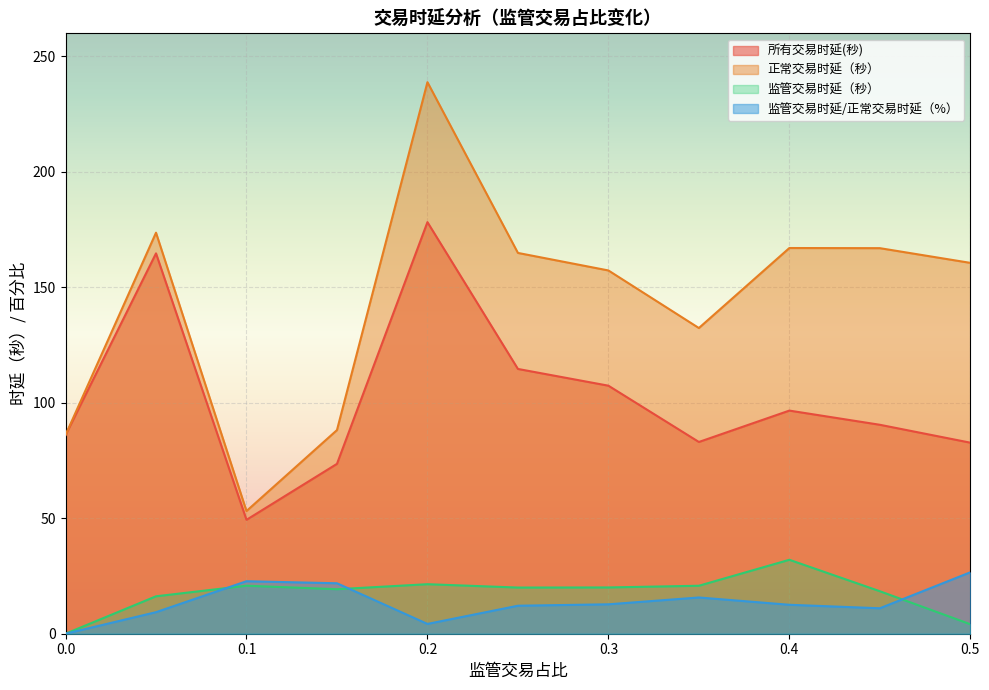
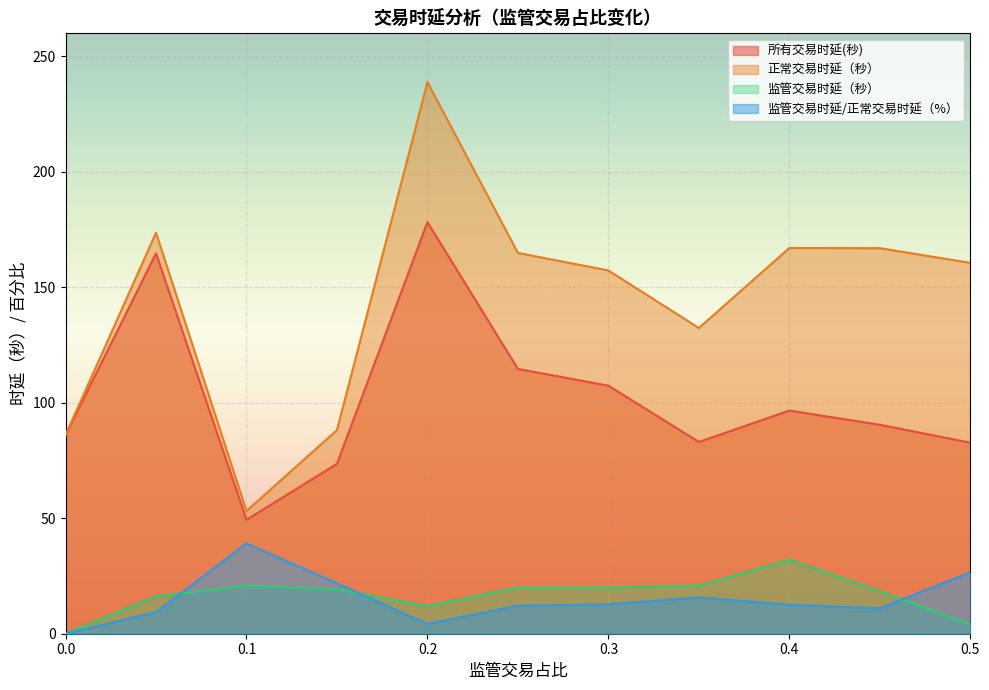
  {
    "监管交易时延（秒）": {
      "0.1": 21,
-     "0.2": 21,
+     "0.2": 12,
      "0.3": 20,
      "0.4": 32,
      "0.5": 4
    },
    "监管交易时延/正常交易时延（%）": {
-     "0.1": 23,
+     "0.1": 39,
      "0.2": 4,
      "0.3": 13,
      "0.4": 13,
      "0.5": 27
    }
  }
